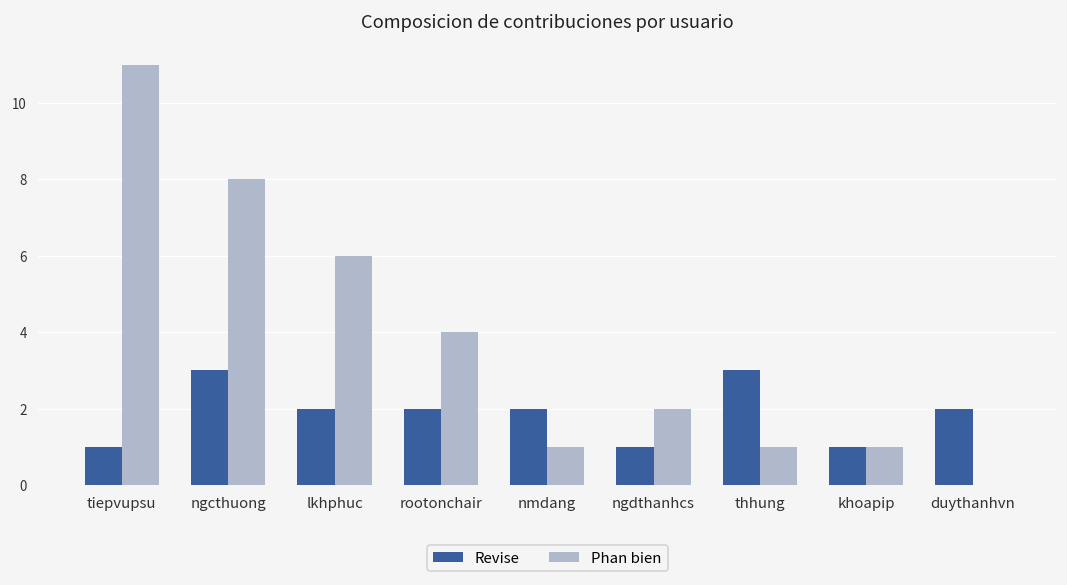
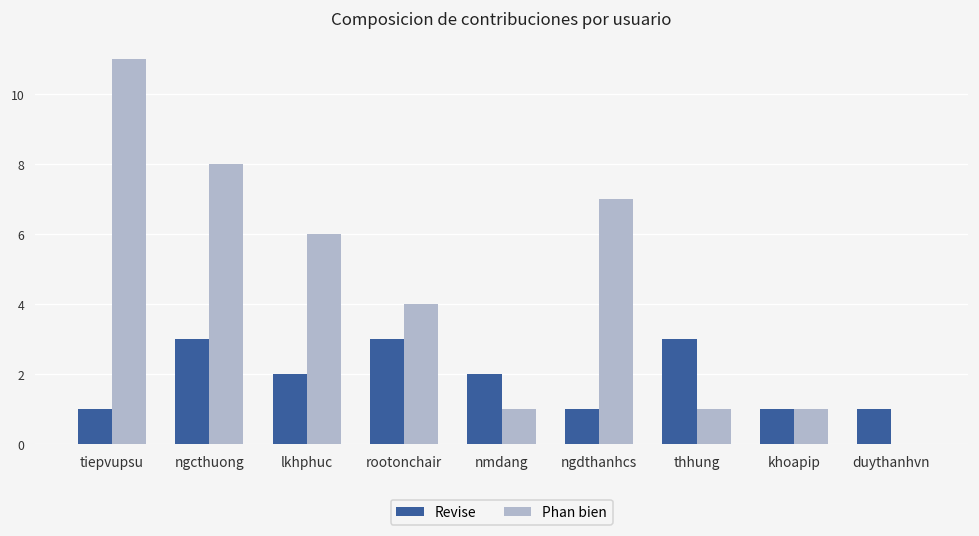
  {
    "Revise": {
      "tiepvupsu": 1,
      "ngcthuong": 3,
      "lkhphuc": 2,
-     "rootonchair": 2,
+     "rootonchair": 3,
      "nmdang": 2,
      "ngdthanhcs": 1,
      "thhung": 3,
      "khoapip": 1,
-     "duythanhvn": 2
+     "duythanhvn": 1
    },
    "Phan bien": {
      "tiepvupsu": 11,
      "ngcthuong": 8,
      "lkhphuc": 6,
      "rootonchair": 4,
      "nmdang": 1,
-     "ngdthanhcs": 2,
+     "ngdthanhcs": 7,
      "thhung": 1,
      "khoapip": 1,
      "duythanhvn": 0
    }
  }
